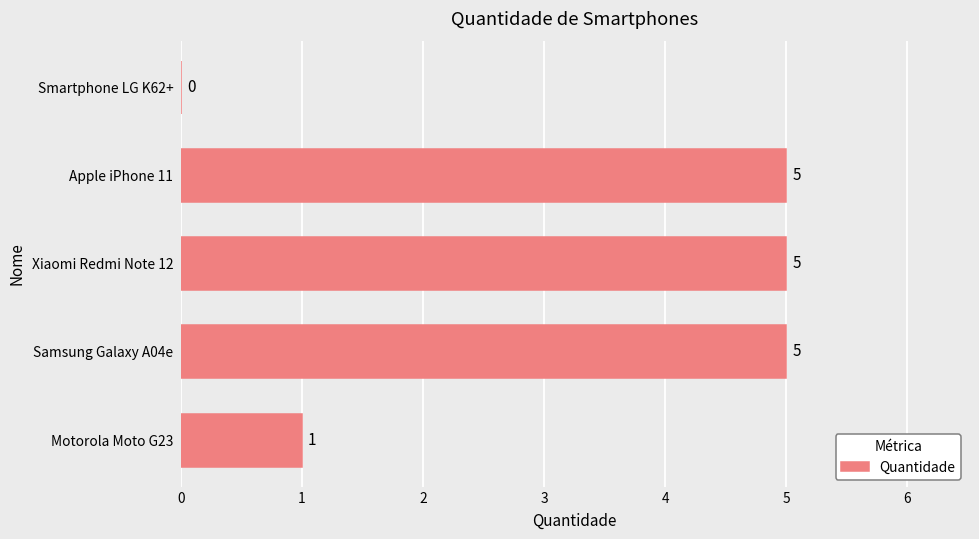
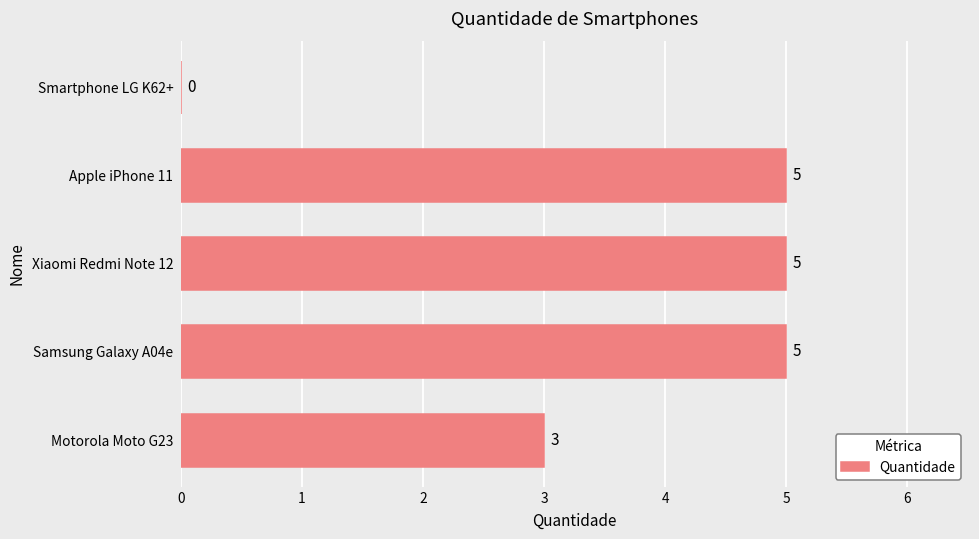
  {
    "Smartphone LG K62+": 0,
    "Apple iPhone 11": 5,
    "Xiaomi Redmi Note 12": 5,
    "Samsung Galaxy A04e": 5,
-   "Motorola Moto G23": 1
+   "Motorola Moto G23": 3
  }
